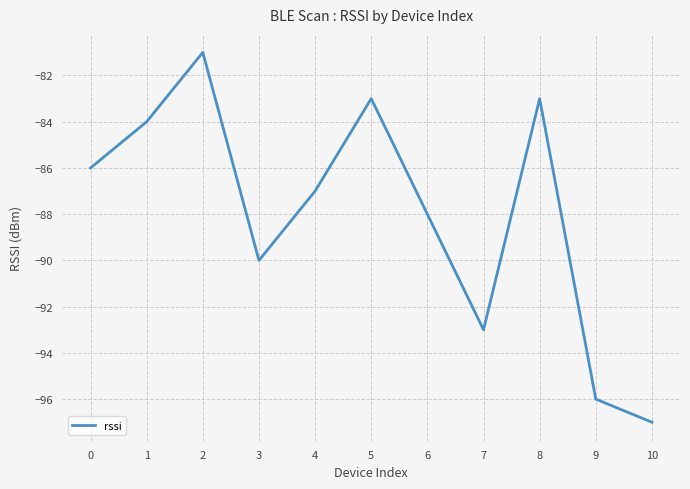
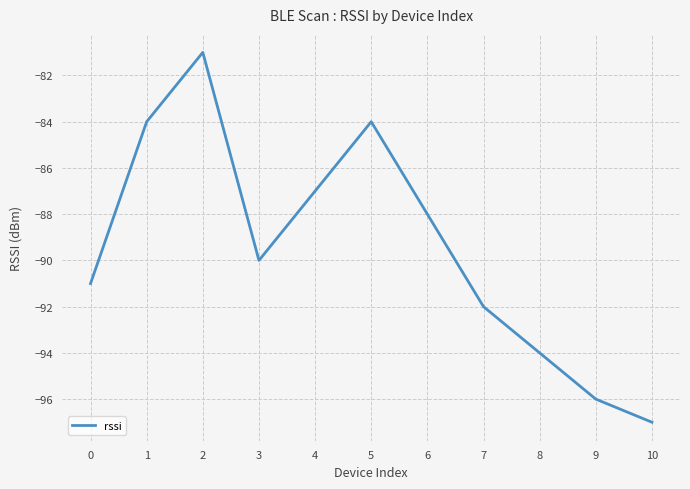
  {
-   "0": -86,
+   "0": -91,
    "1": -84,
    "2": -81,
    "3": -90,
    "4": -87,
-   "5": -83,
+   "5": -84,
    "6": -88,
-   "7": -93,
-   "8": -83,
+   "7": -92,
+   "8": -94,
    "9": -96,
    "10": -97
  }
